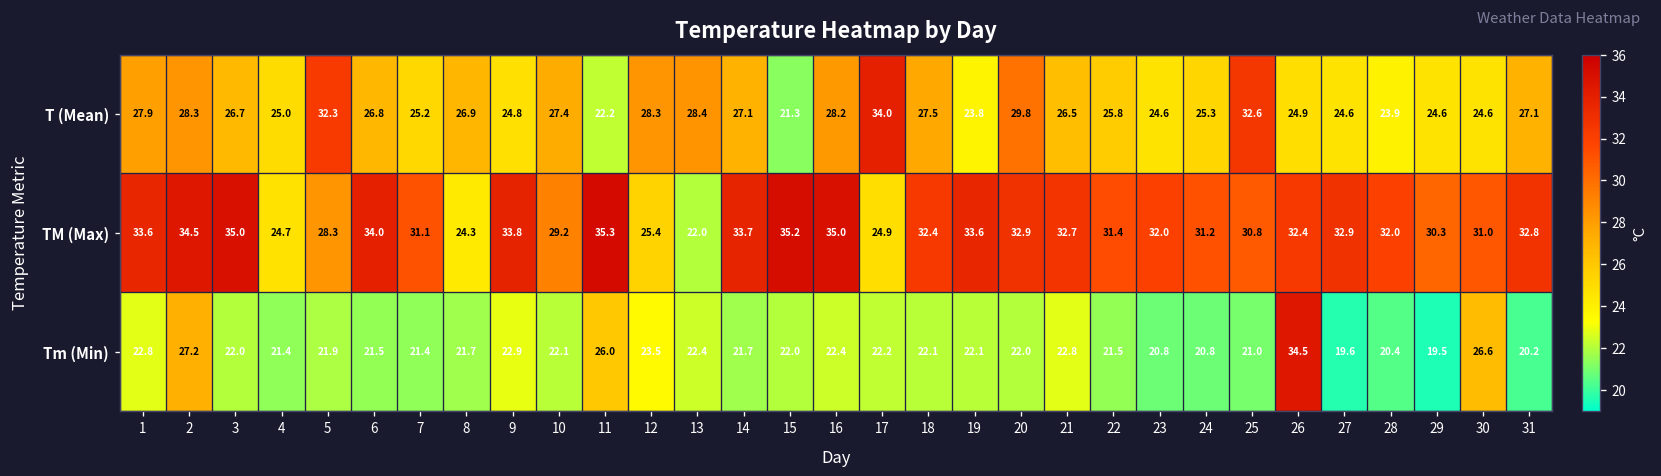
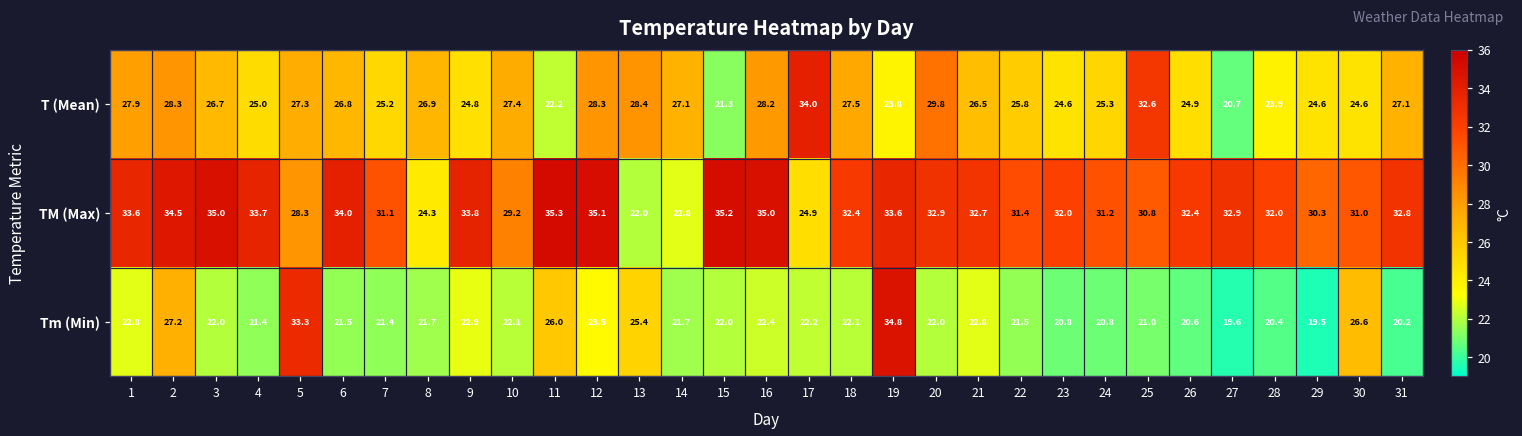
  {
    "T (Mean)": {
      "1": 27.9,
      "2": 28.3,
      "3": 26.7,
      "4": 25.0,
-     "5": 32.3,
+     "5": 27.3,
      "6": 26.8,
      "7": 25.2,
      "8": 26.9,
      "9": 24.8,
      "10": 27.4,
      "11": 22.2,
      "12": 28.3,
      "13": 28.4,
      "14": 27.1,
      "15": 21.3,
      "16": 28.2,
      "17": 34.0,
      "18": 27.5,
      "19": 23.8,
      "20": 29.8,
      "21": 26.5,
      "22": 25.8,
      "23": 24.6,
      "24": 25.3,
      "25": 32.6,
      "26": 24.9,
-     "27": 24.6,
+     "27": 20.7,
      "28": 23.9,
      "29": 24.6,
      "30": 24.6,
      "31": 27.1
    },
    "TM (Max)": {
      "1": 33.6,
      "2": 34.5,
      "3": 35.0,
-     "4": 24.7,
+     "4": 33.7,
      "5": 28.3,
      "6": 34.0,
      "7": 31.1,
      "8": 24.3,
      "9": 33.8,
      "10": 29.2,
      "11": 35.3,
-     "12": 25.4,
+     "12": 35.1,
      "13": 22.0,
-     "14": 33.7,
+     "14": 22.8,
      "15": 35.2,
      "16": 35.0,
      "17": 24.9,
      "18": 32.4,
      "19": 33.6,
      "20": 32.9,
      "21": 32.7,
      "22": 31.4,
      "23": 32.0,
      "24": 31.2,
      "25": 30.8,
      "26": 32.4,
      "27": 32.9,
      "28": 32.0,
      "29": 30.3,
      "30": 31.0,
      "31": 32.8
    },
    "Tm (Min)": {
      "1": 22.8,
      "2": 27.2,
      "3": 22.0,
      "4": 21.4,
-     "5": 21.9,
+     "5": 33.3,
      "6": 21.5,
      "7": 21.4,
      "8": 21.7,
      "9": 22.9,
      "10": 22.1,
      "11": 26.0,
      "12": 23.5,
-     "13": 22.4,
+     "13": 25.4,
      "14": 21.7,
      "15": 22.0,
      "16": 22.4,
      "17": 22.2,
      "18": 22.1,
-     "19": 22.1,
+     "19": 34.8,
      "20": 22.0,
      "21": 22.8,
      "22": 21.5,
      "23": 20.8,
      "24": 20.8,
      "25": 21.0,
-     "26": 34.5,
+     "26": 20.6,
      "27": 19.6,
      "28": 20.4,
      "29": 19.5,
      "30": 26.6,
      "31": 20.2
    }
  }
